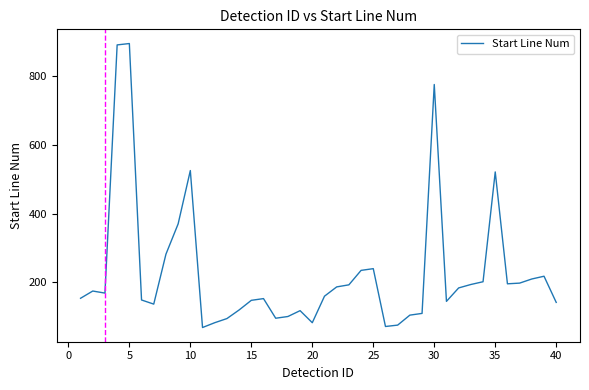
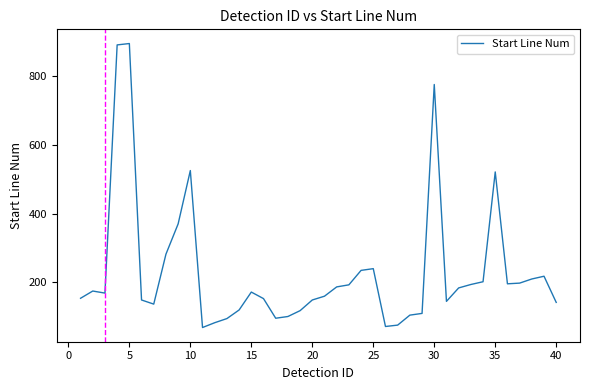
  {
    "5": 890,
    "10": 530,
-   "15": 150,
-   "20": 80,
+   "15": 170,
+   "20": 150,
    "25": 240,
    "30": 780,
    "35": 520,
    "40": 140
  }
